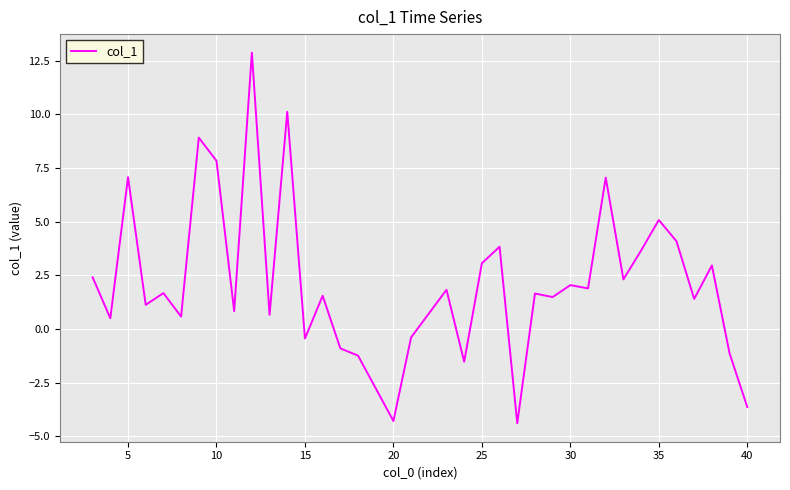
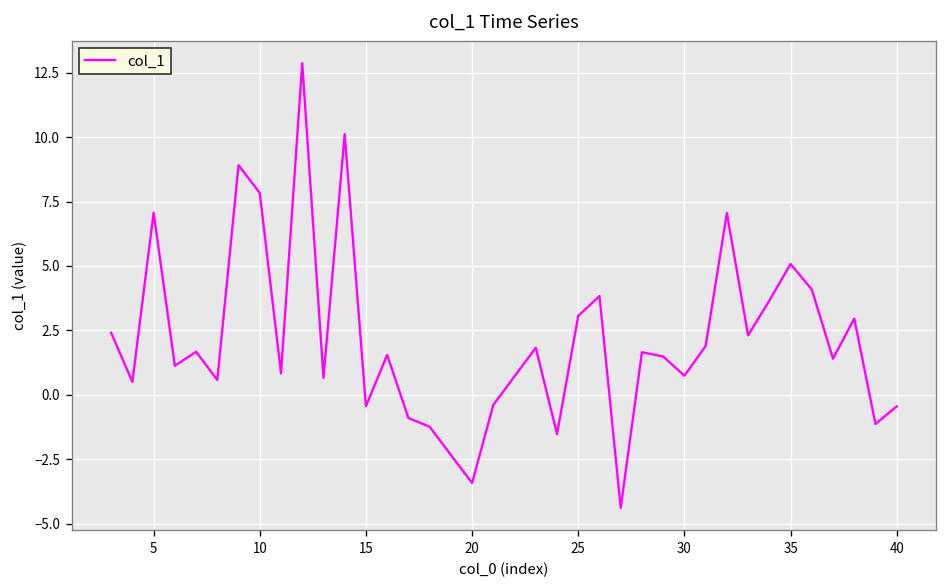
  {
    "5": 7.1,
    "10": 7.8,
    "15": -0.4,
-   "20": -4.3,
+   "20": -3.4,
    "25": 3.1,
-   "30": 2.0,
+   "30": 0.7,
    "35": 5.1,
-   "40": -3.6
+   "40": -0.4
  }
